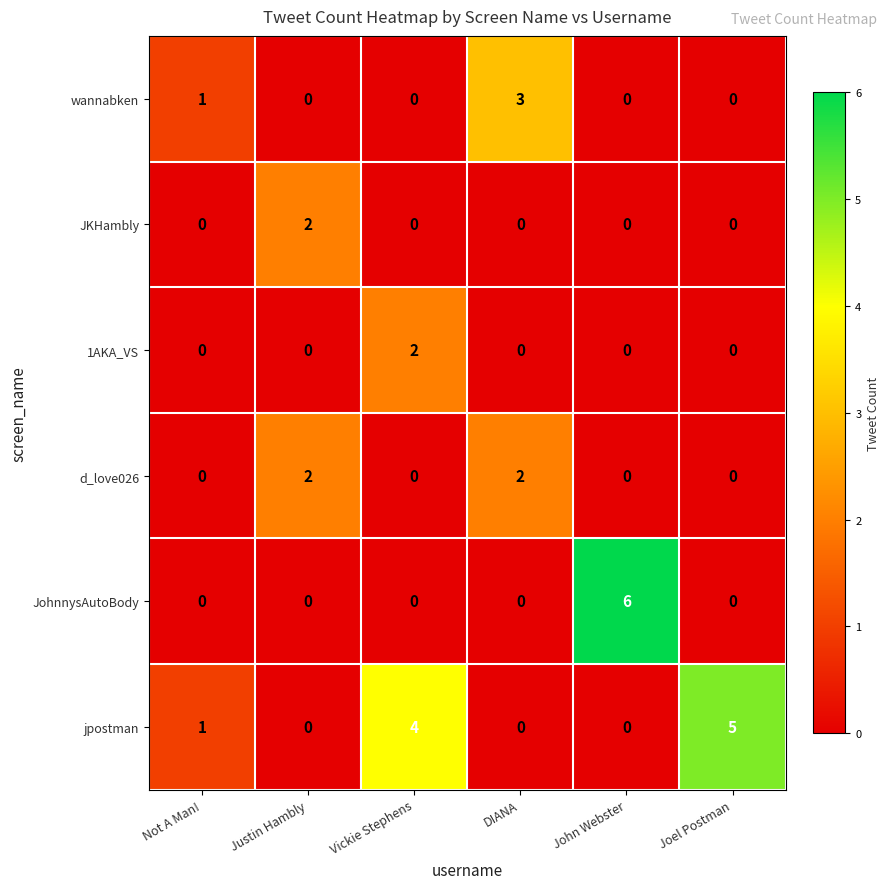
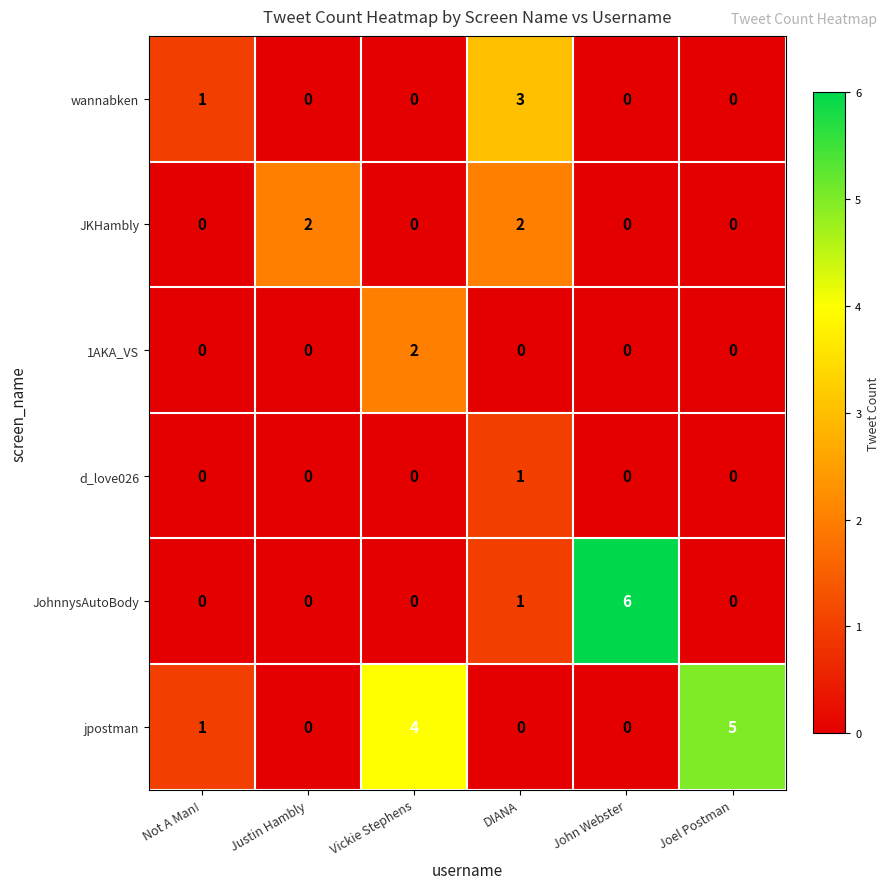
  {
    "wannabken": {
      "Not A Man!": 1,
      "Justin Hambly": 0,
      "Vickie Stephens": 0,
      "DIANA": 3,
      "John Webster": 0,
      "Joel Postman": 0
    },
    "JKHambly": {
      "Not A Man!": 0,
      "Justin Hambly": 2,
      "Vickie Stephens": 0,
-     "DIANA": 0,
+     "DIANA": 2,
      "John Webster": 0,
      "Joel Postman": 0
    },
    "1AKA_VS": {
      "Not A Man!": 0,
      "Justin Hambly": 0,
      "Vickie Stephens": 2,
      "DIANA": 0,
      "John Webster": 0,
      "Joel Postman": 0
    },
    "d_love026": {
      "Not A Man!": 0,
-     "Justin Hambly": 2,
+     "Justin Hambly": 0,
      "Vickie Stephens": 0,
-     "DIANA": 2,
+     "DIANA": 1,
      "John Webster": 0,
      "Joel Postman": 0
    },
    "JohnnysAutoBody": {
      "Not A Man!": 0,
      "Justin Hambly": 0,
      "Vickie Stephens": 0,
-     "DIANA": 0,
+     "DIANA": 1,
      "John Webster": 6,
      "Joel Postman": 0
    },
    "jpostman": {
      "Not A Man!": 1,
      "Justin Hambly": 0,
      "Vickie Stephens": 4,
      "DIANA": 0,
      "John Webster": 0,
      "Joel Postman": 5
    }
  }
